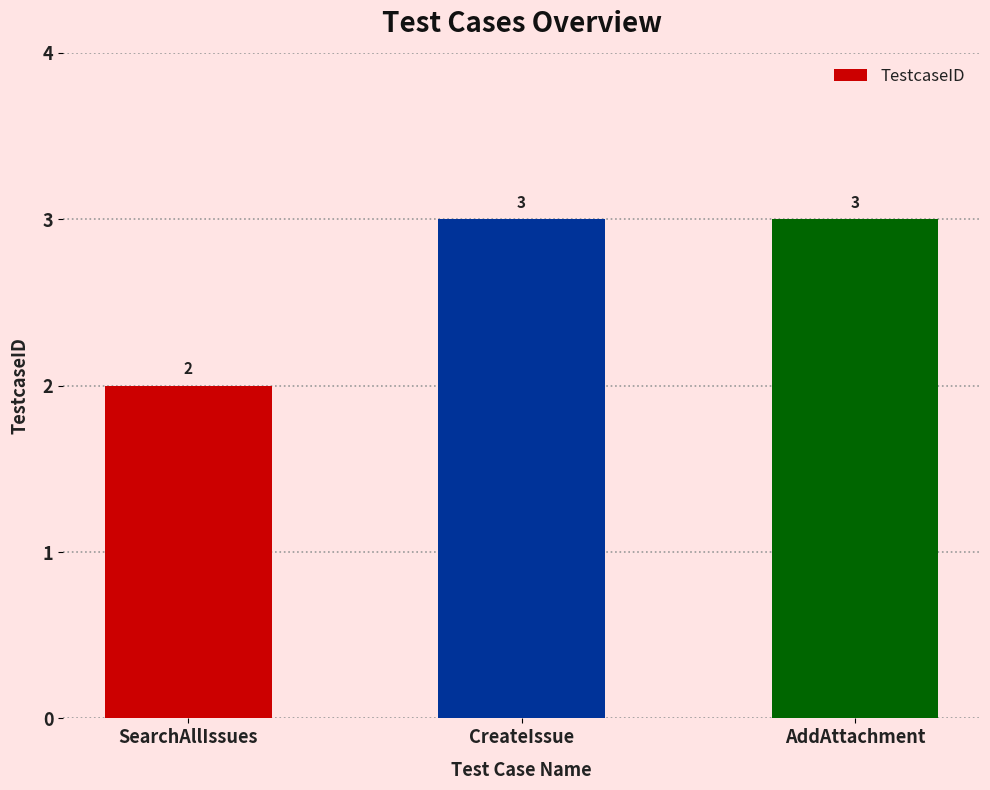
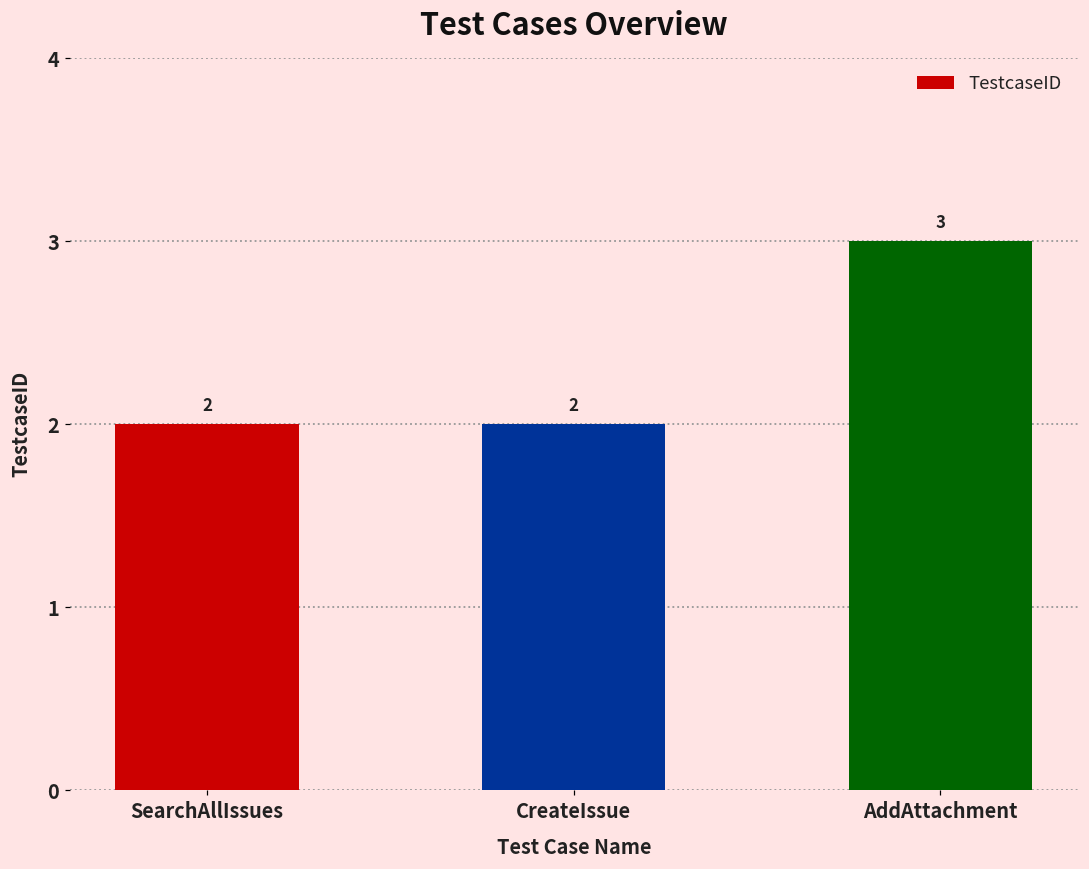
  {
    "SearchAllIssues": 2,
-   "CreateIssue": 3,
+   "CreateIssue": 2,
    "AddAttachment": 3
  }
